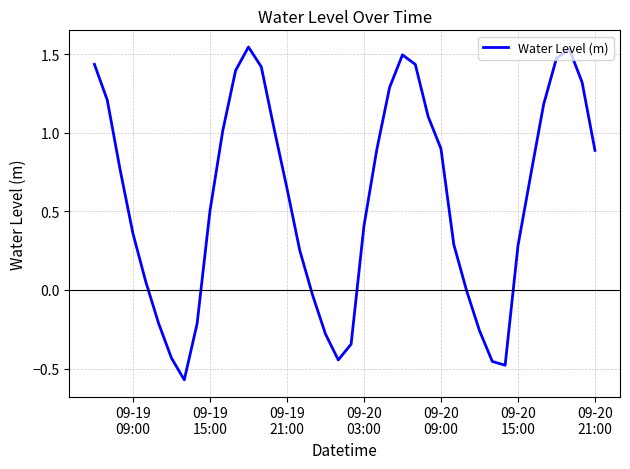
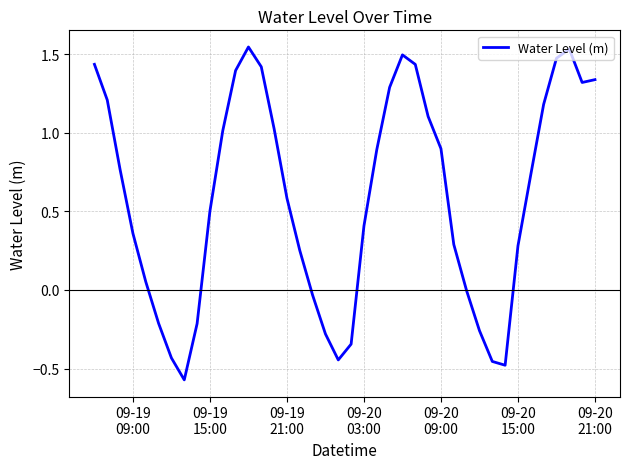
  {
    "09-19 09:00": 0.36,
    "09-19 15:00": 0.50,
-   "09-19 21:00": 0.65,
+   "09-19 21:00": 0.58,
    "09-20 03:00": 0.41,
    "09-20 09:00": 0.90,
    "09-20 15:00": 0.28,
-   "09-20 21:00": 0.89
+   "09-20 21:00": 1.34
  }
